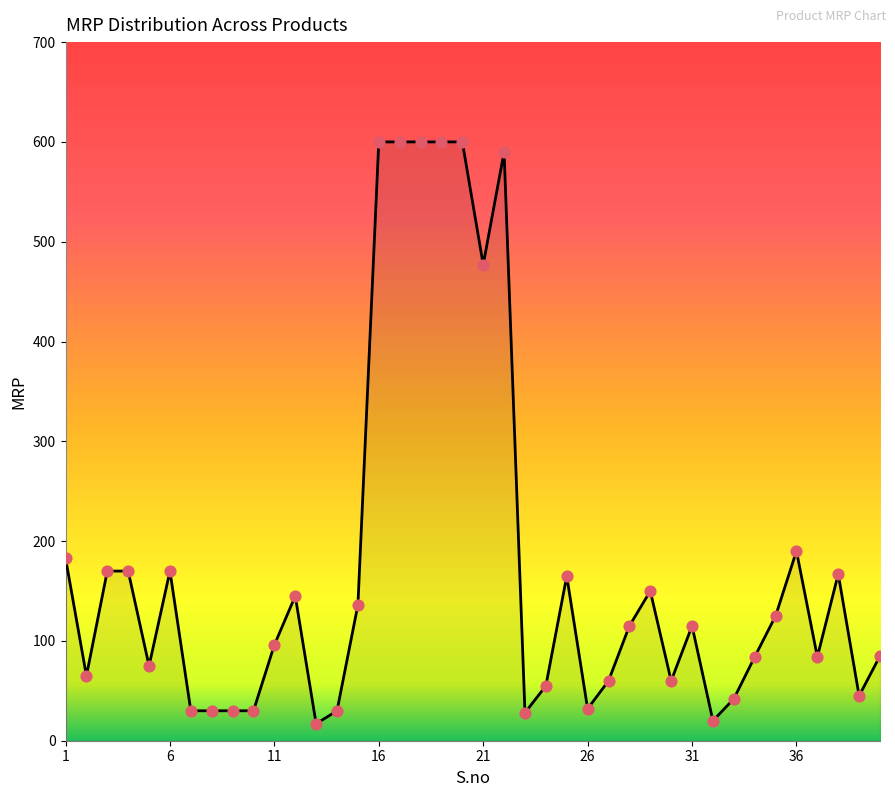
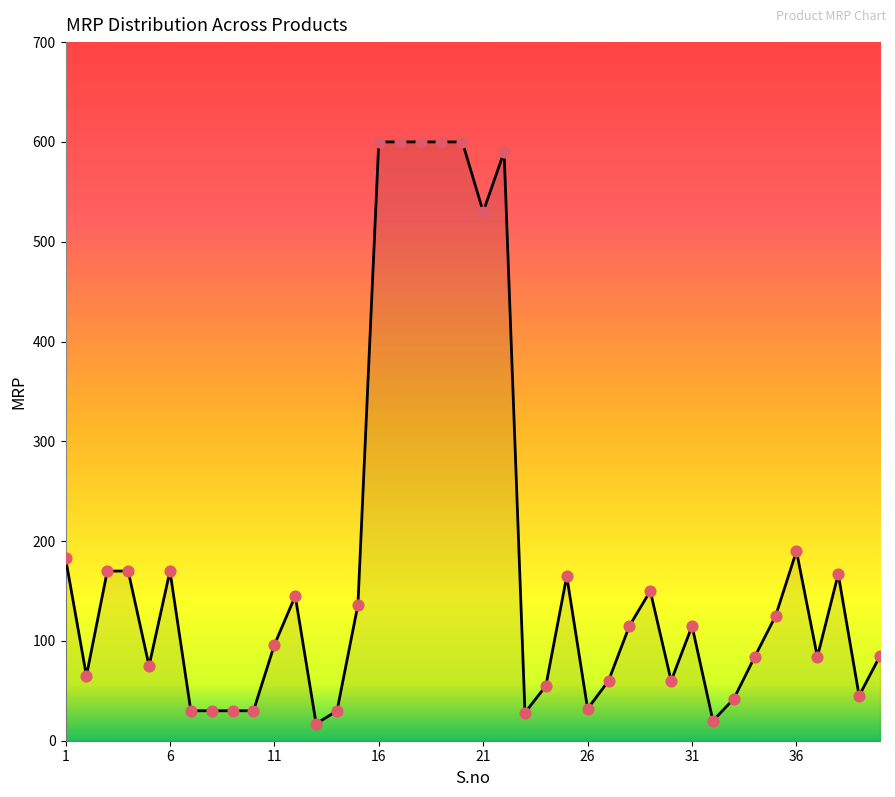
  {
    "1": 180,
    "6": 170,
    "11": 100,
    "16": 600,
-   "21": 480,
+   "21": 530,
    "26": 30,
    "31": 120,
    "36": 190
  }
